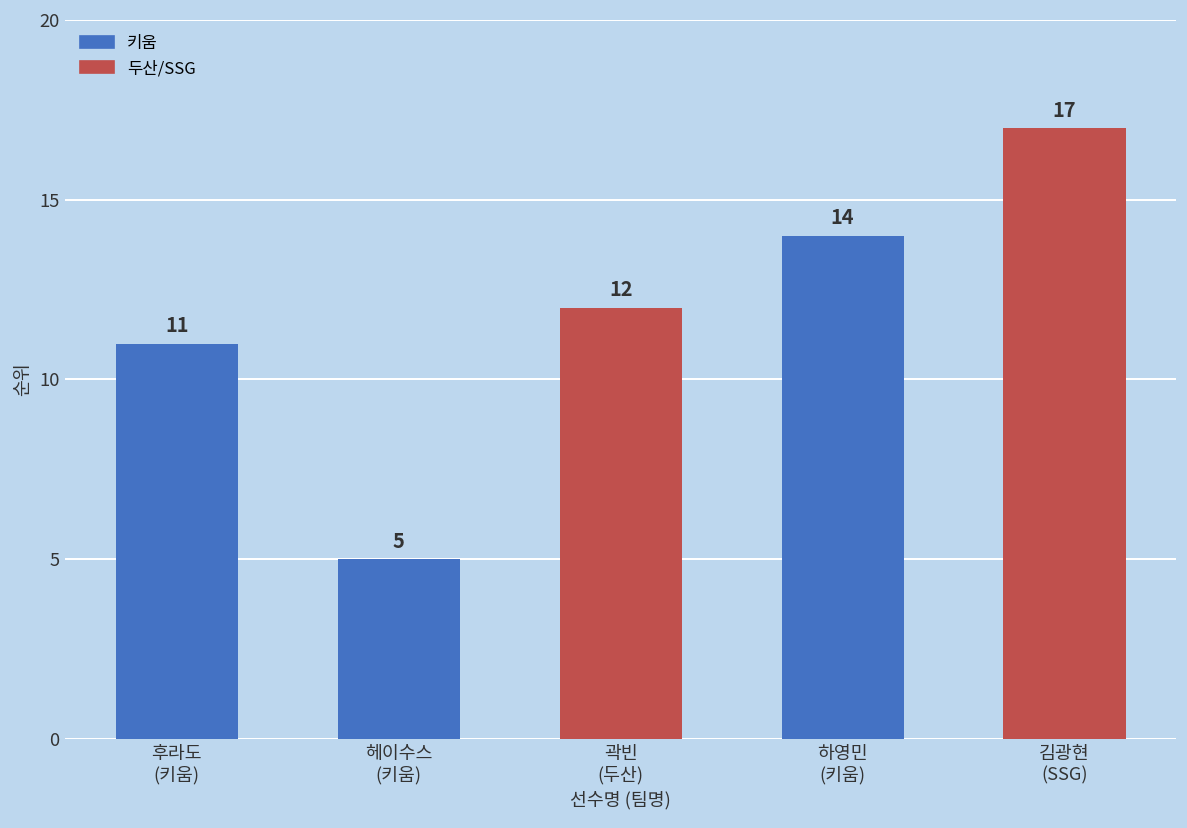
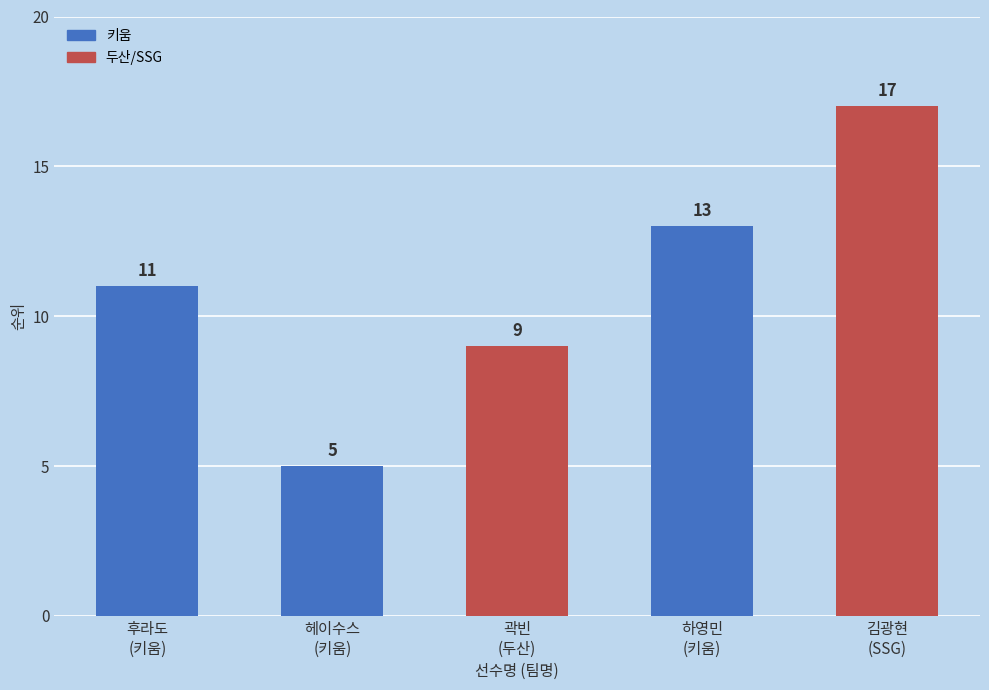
  {
    "후라도 (키움)": 11,
    "헤이수스 (키움)": 5,
-   "곽빈 (두산)": 12,
-   "하영민 (키움)": 14,
+   "곽빈 (두산)": 9,
+   "하영민 (키움)": 13,
    "김광현 (SSG)": 17
  }
